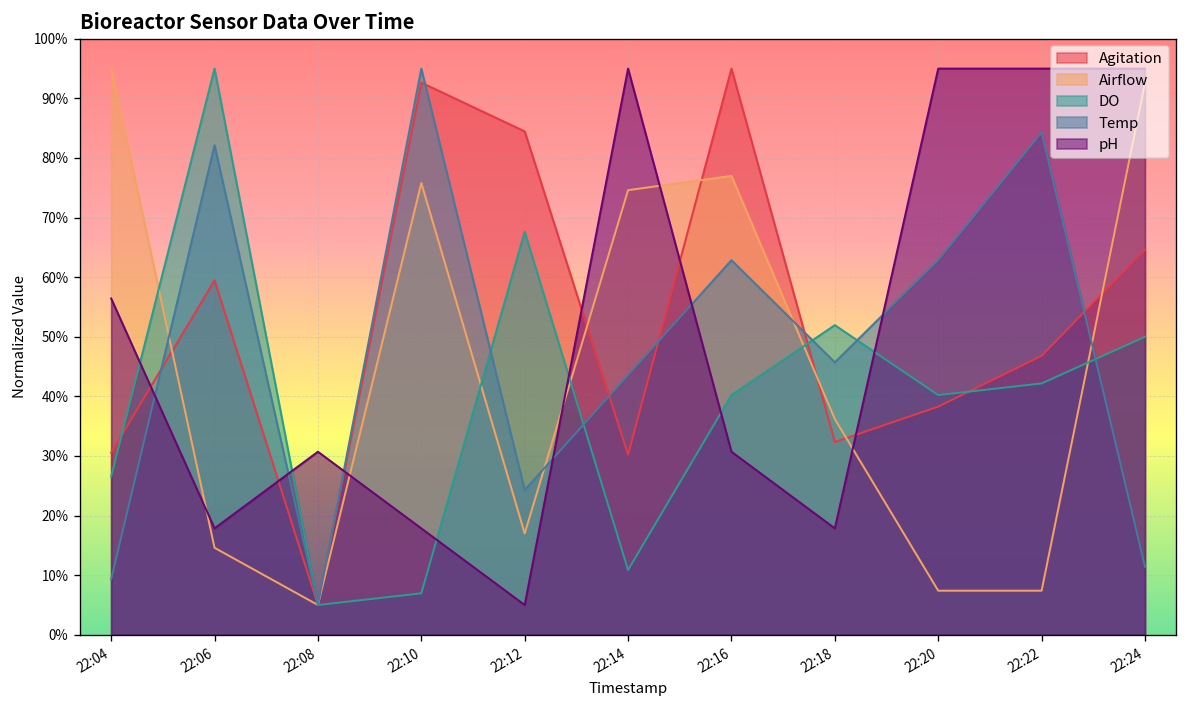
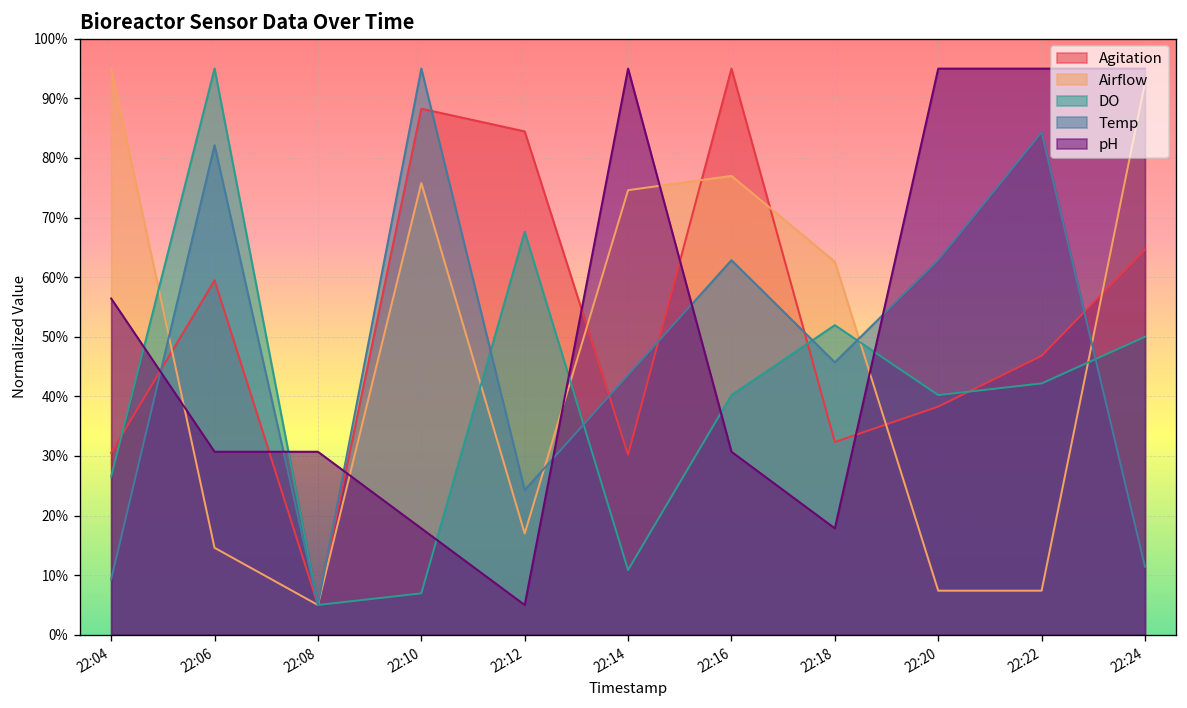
  {
    "Agitation": {
      "22:04": "31%",
      "22:06": "59%",
-     "22:10": "93%",
+     "22:10": "88%",
      "22:12": "84%",
      "22:14": "30%",
      "22:16": "95%",
      "22:18": "32%",
      "22:20": "38%",
      "22:22": "47%",
      "22:24": "65%"
    },
    "Airflow": {
      "22:04": "95%",
      "22:06": "15%",
      "22:10": "76%",
      "22:12": "17%",
      "22:14": "75%",
      "22:16": "77%",
-     "22:18": "36%",
+     "22:18": "63%",
      "22:20": "7%",
      "22:22": "7%"
    },
    "pH": {
      "22:04": "56%",
-     "22:06": "18%",
+     "22:06": "31%",
      "22:08": "31%",
      "22:10": "18%",
      "22:12": "5%",
      "22:14": "95%",
      "22:16": "31%",
      "22:18": "18%",
      "22:20": "95%",
      "22:22": "95%"
    }
  }
